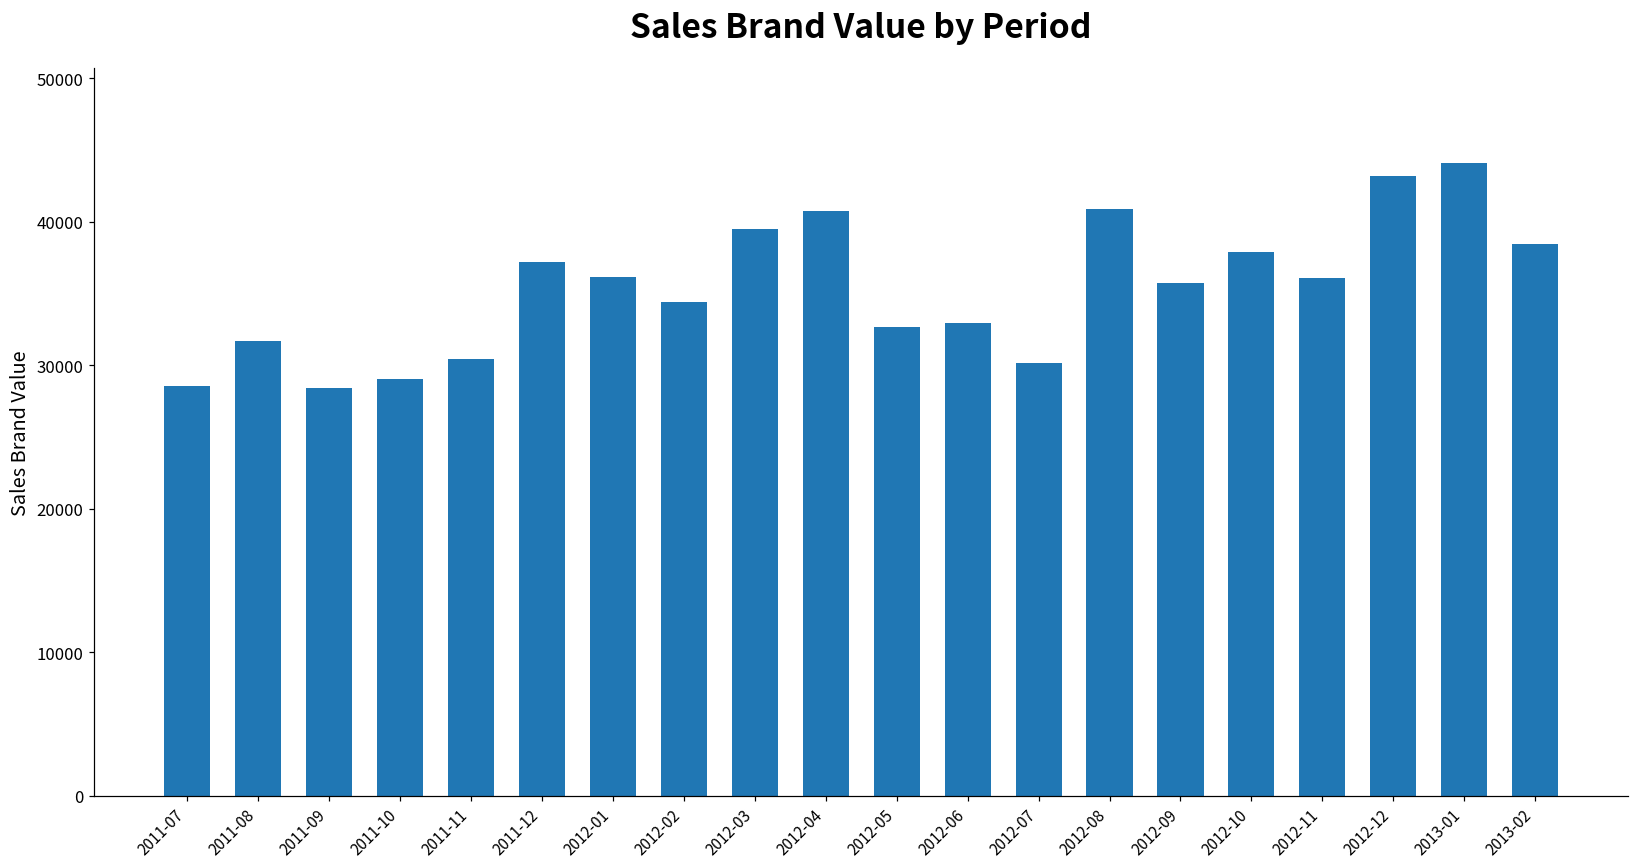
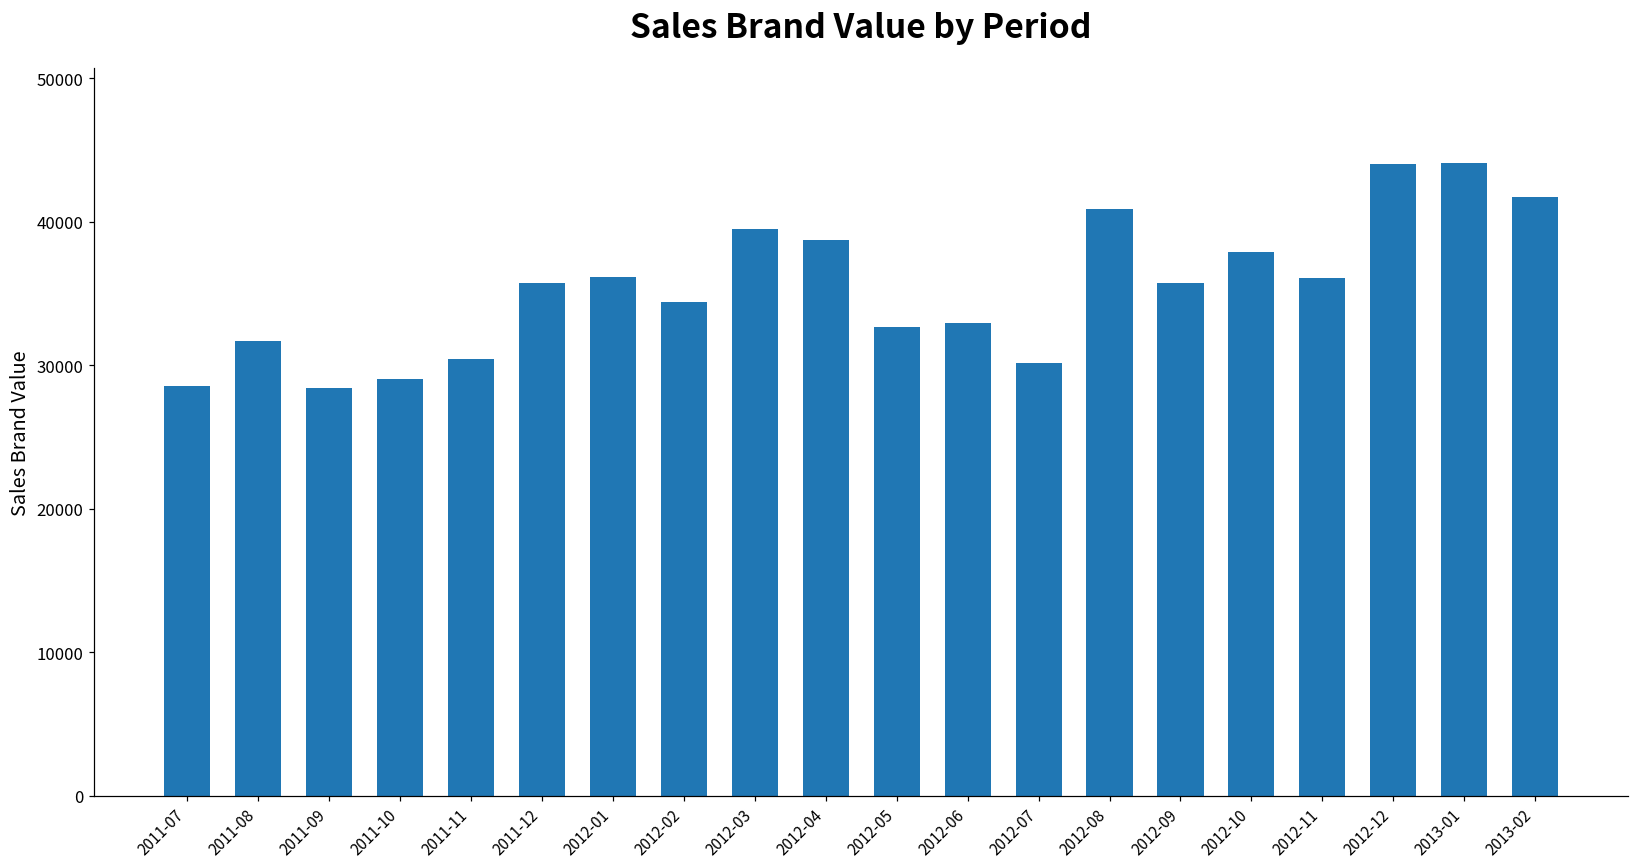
  {
    "2011-07": 28500,
    "2011-08": 31700,
    "2011-09": 28400,
    "2011-10": 29000,
    "2011-11": 30500,
-   "2011-12": 37200,
+   "2011-12": 35700,
    "2012-01": 36100,
    "2012-02": 34400,
    "2012-03": 39500,
-   "2012-04": 40700,
+   "2012-04": 38700,
    "2012-05": 32700,
    "2012-06": 32900,
    "2012-07": 30200,
    "2012-08": 40900,
    "2012-09": 35700,
    "2012-10": 37900,
    "2012-11": 36100,
-   "2012-12": 43200,
+   "2012-12": 44000,
    "2013-01": 44100,
-   "2013-02": 38500
+   "2013-02": 41700
  }
